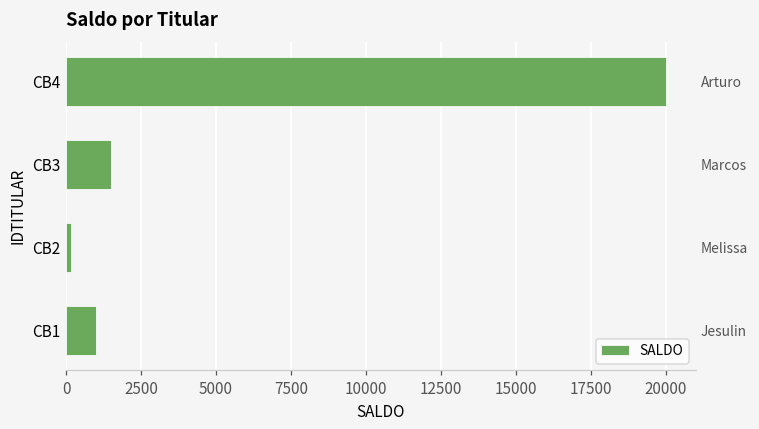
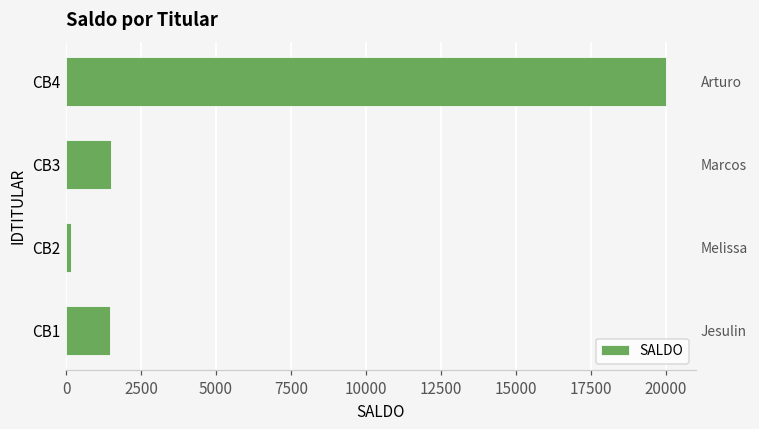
  {
    "CB4": 20000,
    "CB3": 1500,
    "CB2": 200,
-   "CB1": 1000
+   "CB1": 1500
  }
